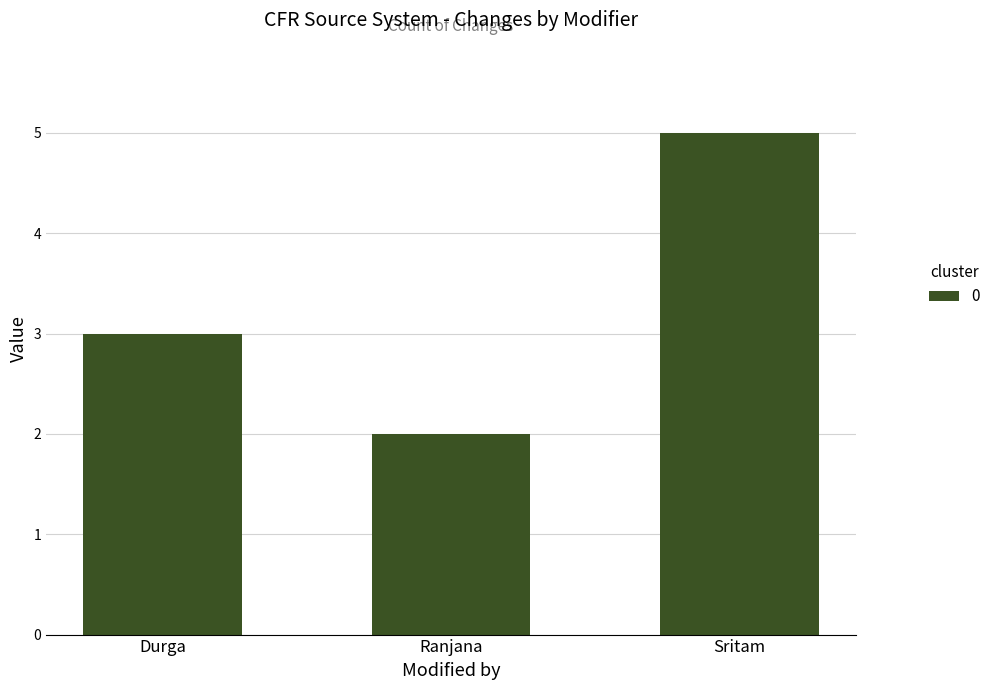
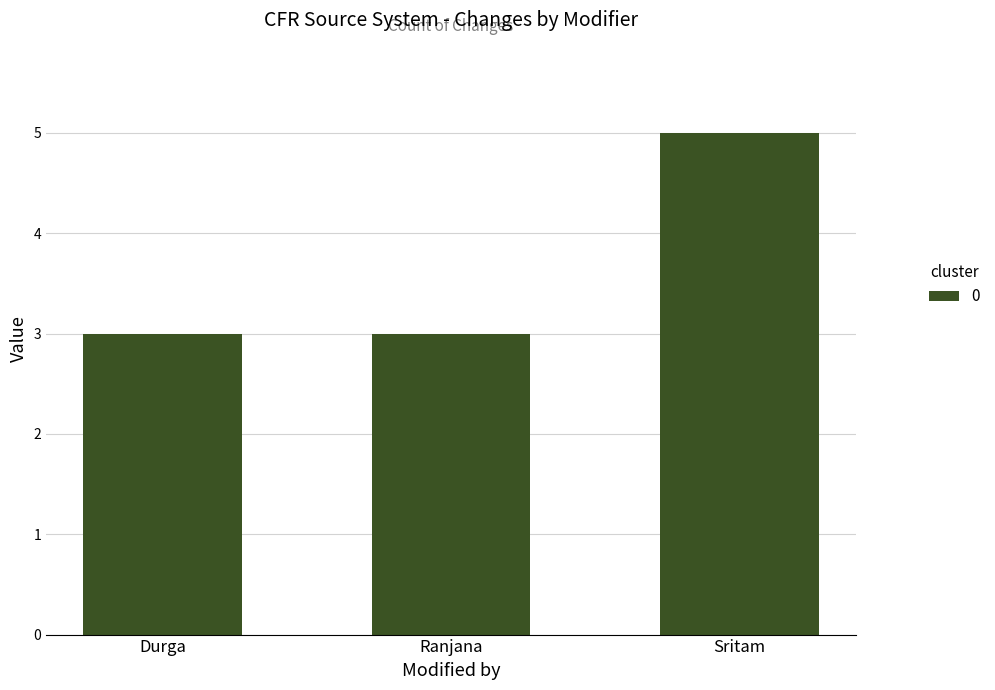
  {
    "Durga": 3,
-   "Ranjana": 2,
+   "Ranjana": 3,
    "Sritam": 5
  }
